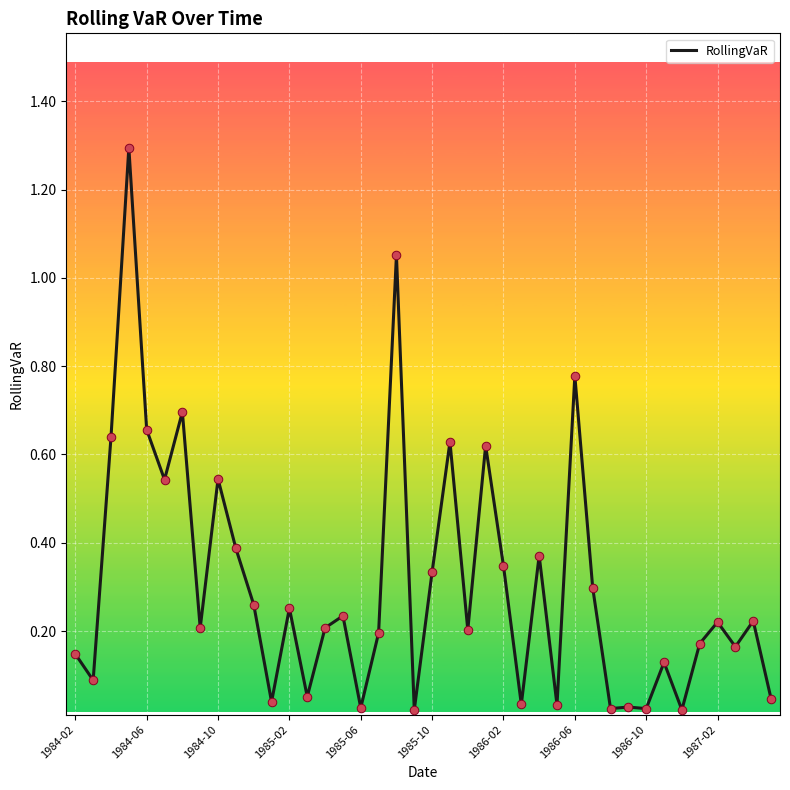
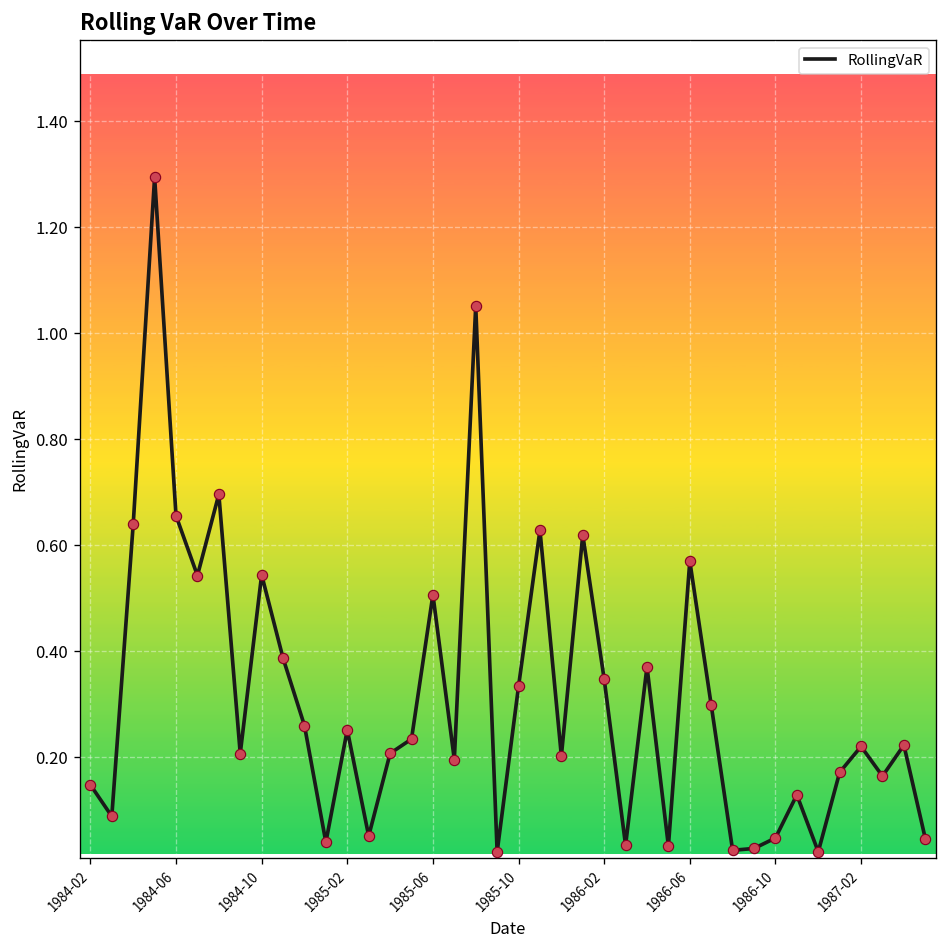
  {
    "1984-02": 0.15,
    "1984-06": 0.66,
    "1984-10": 0.54,
    "1985-02": 0.25,
-   "1985-06": 0.03,
+   "1985-06": 0.51,
    "1985-10": 0.33,
    "1986-02": 0.35,
-   "1986-06": 0.78,
-   "1986-10": 0.02,
+   "1986-06": 0.57,
+   "1986-10": 0.05,
    "1987-02": 0.22
  }
